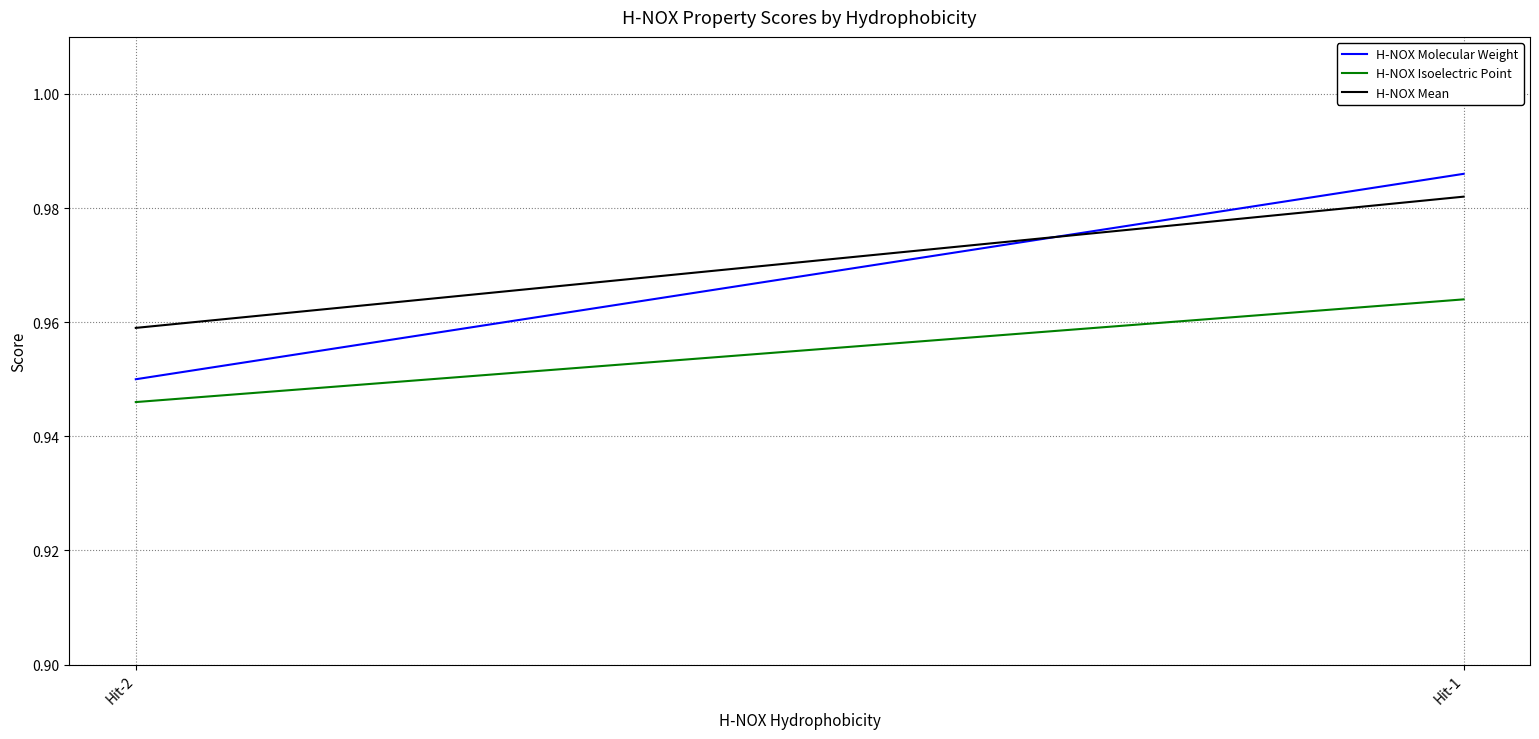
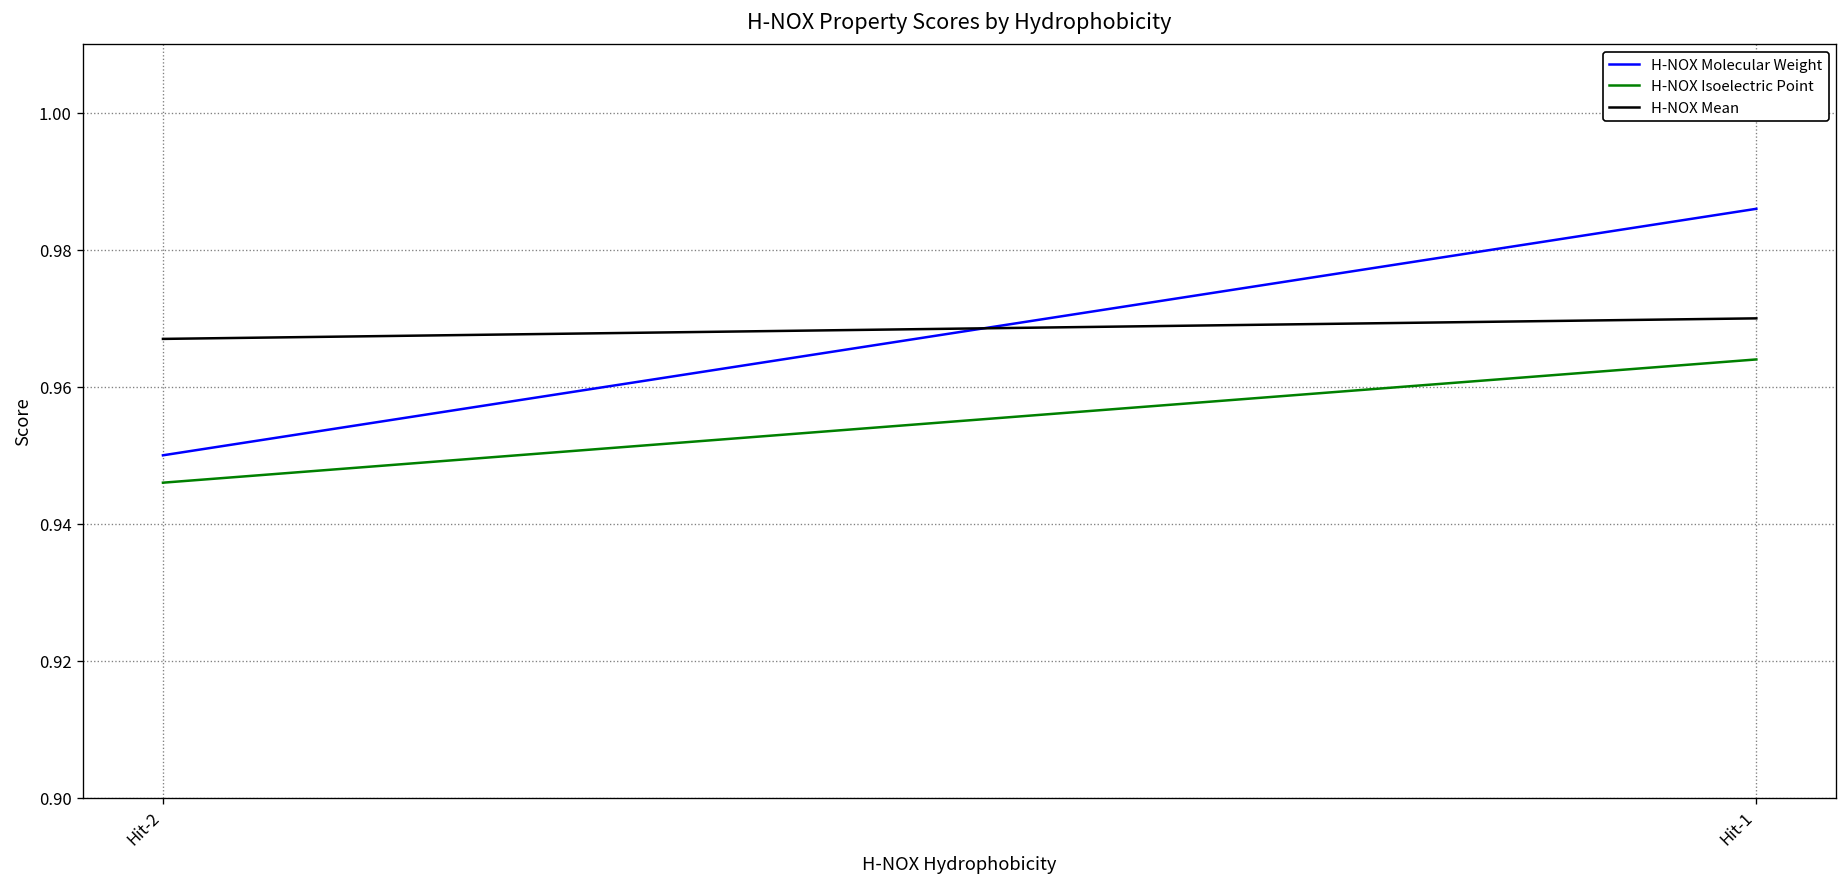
  {
    "H-NOX Molecular Weight": {
      "Hit-2": 0.950,
      "Hit-1": 0.986
    },
    "H-NOX Isoelectric Point": {
      "Hit-2": 0.946,
      "Hit-1": 0.964
    },
    "H-NOX Mean": {
-     "Hit-2": 0.959,
-     "Hit-1": 0.982
+     "Hit-2": 0.967,
+     "Hit-1": 0.970
    }
  }
